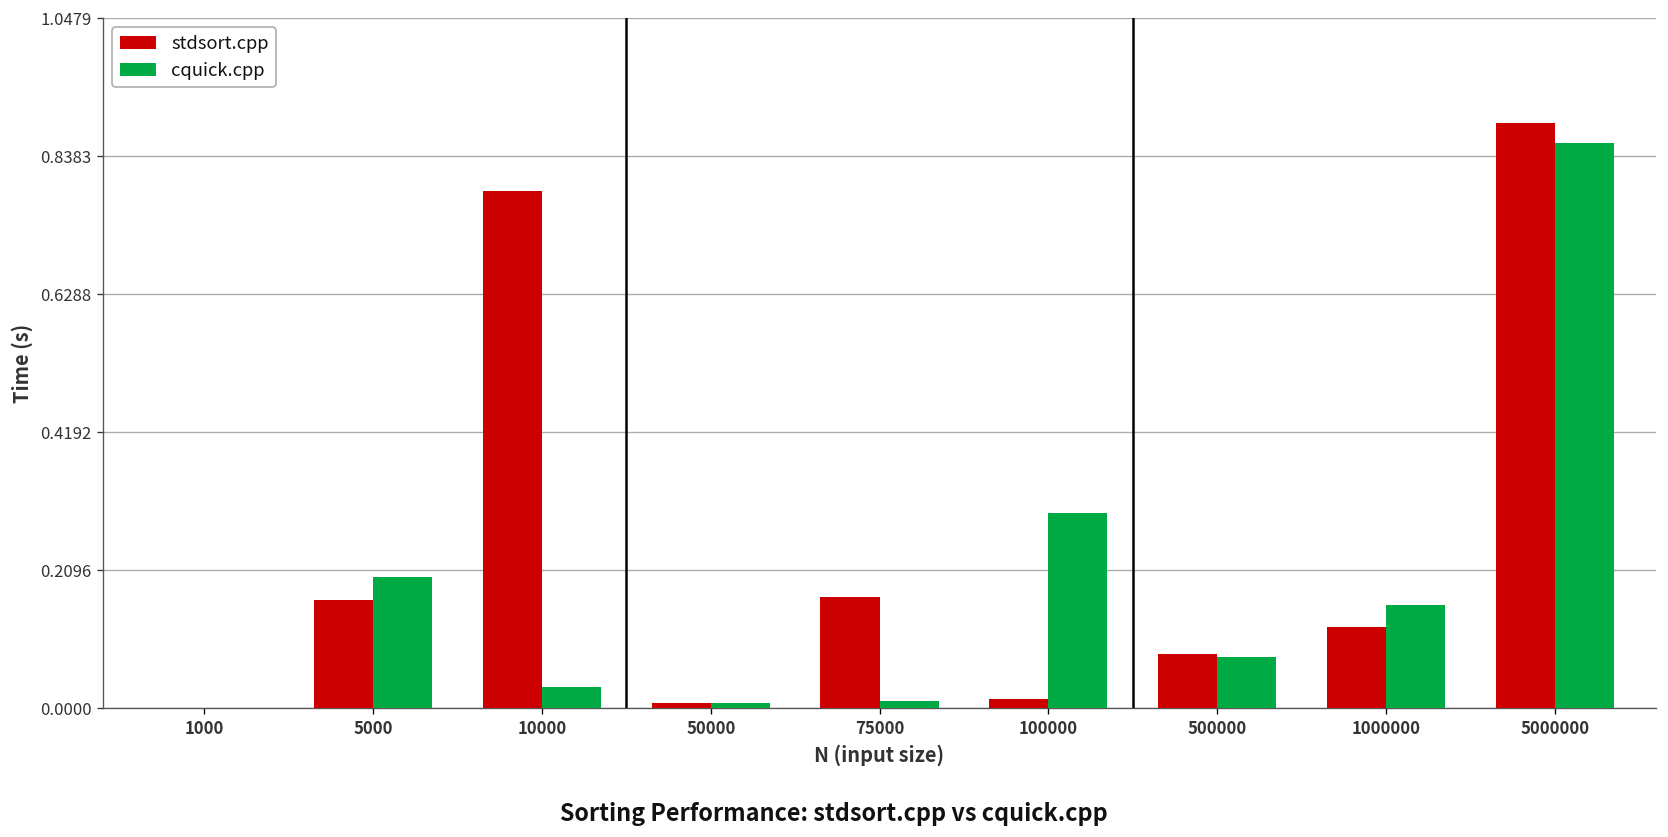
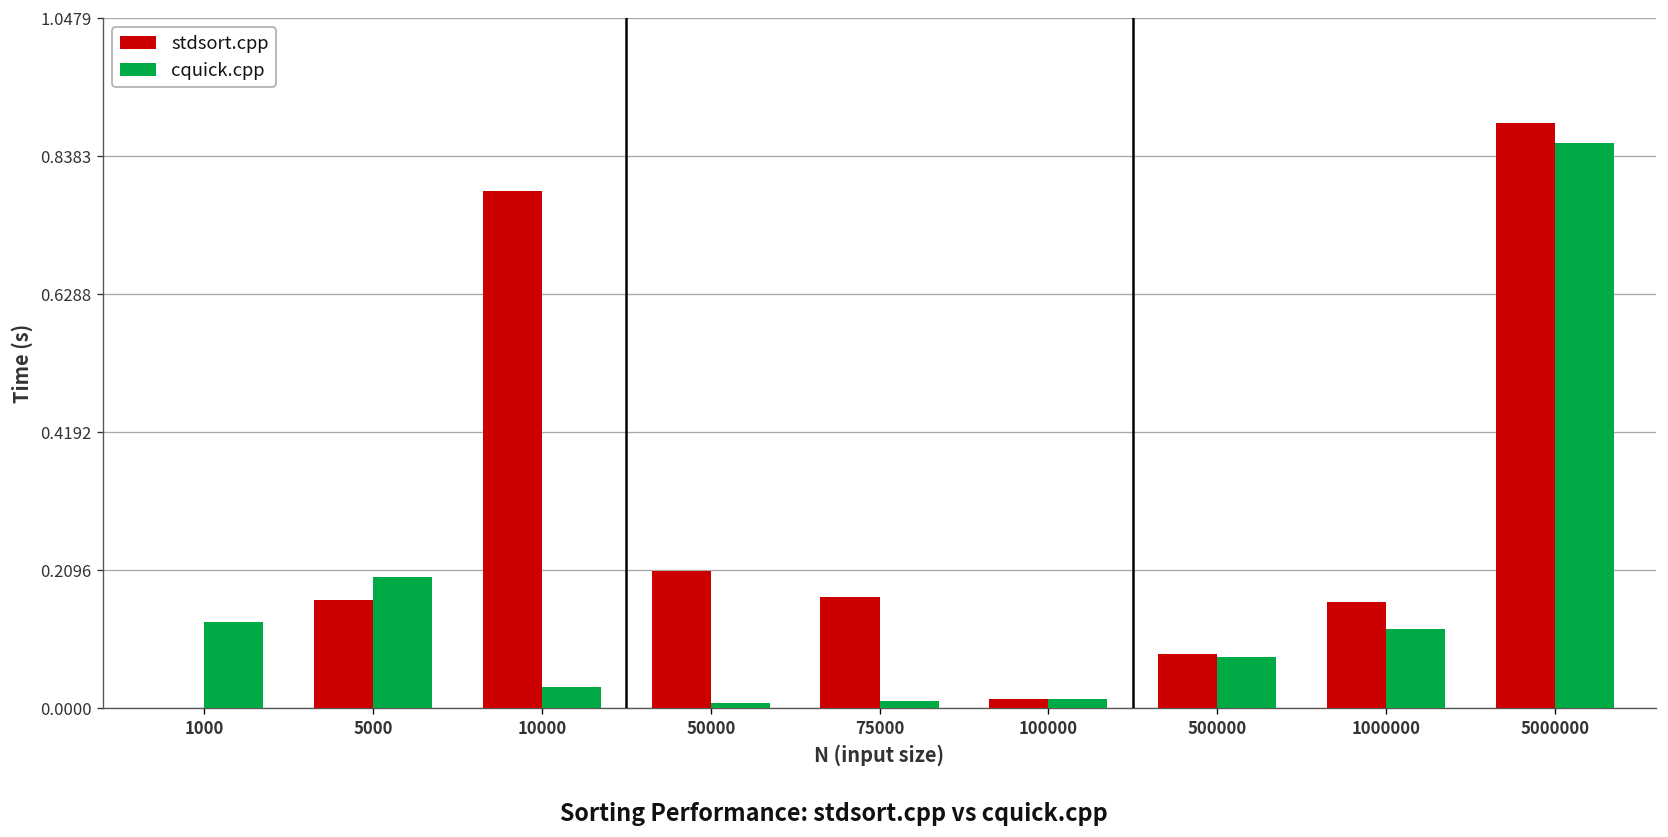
  {
    "stdsort.cpp": {
      "5000": 0.16,
      "10000": 0.79,
-     "50000": 0.01,
+     "50000": 0.21,
      "75000": 0.17,
      "100000": 0.01,
      "500000": 0.08,
-     "1000000": 0.12,
+     "1000000": 0.16,
      "5000000": 0.89
    },
    "cquick.cpp": {
-     "1000": 0.00,
+     "1000": 0.13,
      "5000": 0.20,
      "10000": 0.03,
      "50000": 0.01,
      "75000": 0.01,
-     "100000": 0.30,
+     "100000": 0.01,
      "500000": 0.08,
-     "1000000": 0.16,
+     "1000000": 0.12,
      "5000000": 0.86
    }
  }
